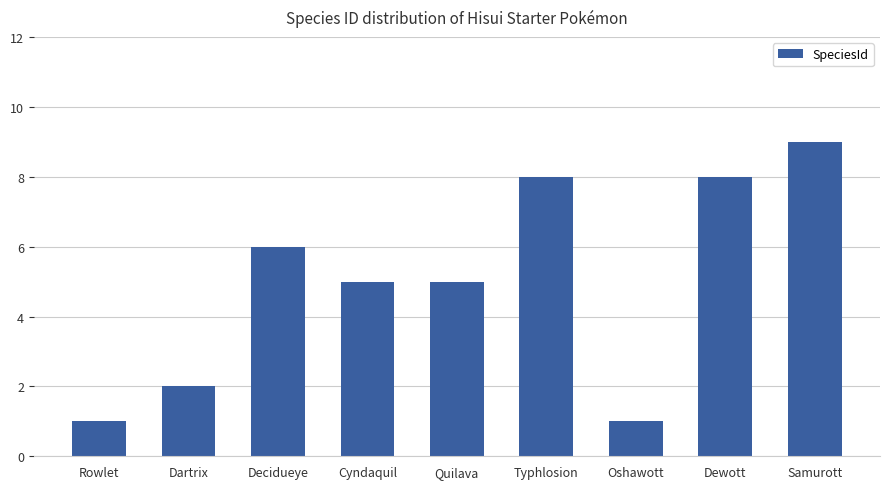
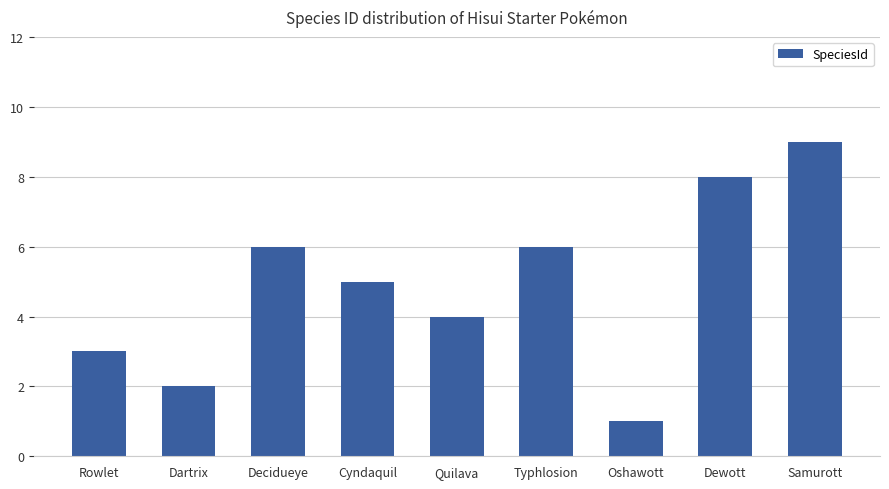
  {
-   "Rowlet": 1,
+   "Rowlet": 3,
    "Dartrix": 2,
    "Decidueye": 6,
    "Cyndaquil": 5,
-   "Quilava": 5,
-   "Typhlosion": 8,
+   "Quilava": 4,
+   "Typhlosion": 6,
    "Oshawott": 1,
    "Dewott": 8,
    "Samurott": 9
  }
